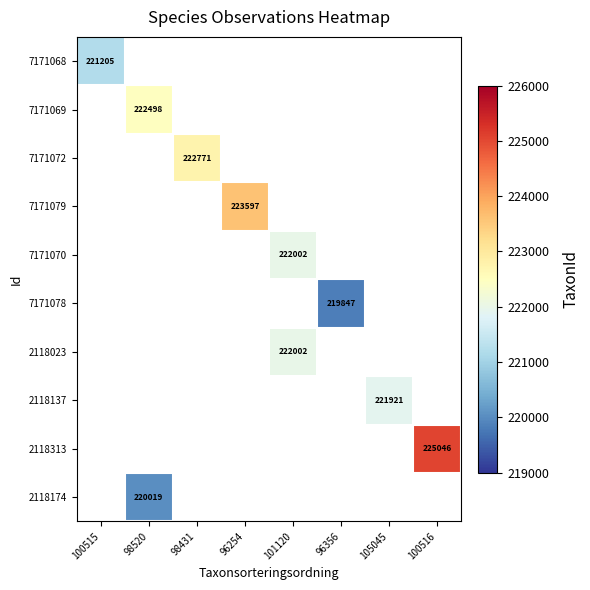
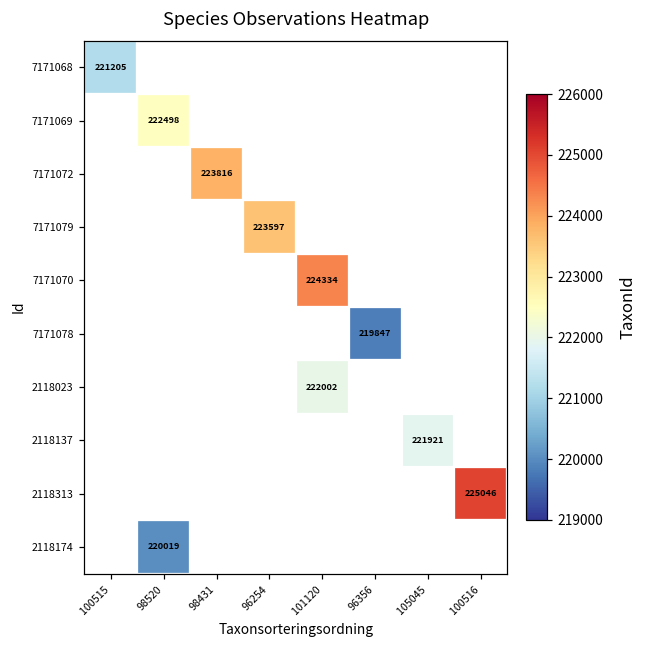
  {
    "7171068": {
      "100515": 221205
    },
    "7171069": {
      "98520": 222498
    },
    "7171072": {
-     "98431": 222771
+     "98431": 223816
    },
    "7171079": {
      "96254": 223597
    },
    "7171070": {
-     "101120": 222002
+     "101120": 224334
    },
    "7171078": {
      "96356": 219847
    },
    "2118023": {
      "101120": 222002
    },
    "2118137": {
      "105045": 221921
    },
    "2118313": {
      "100516": 225046
    },
    "2118174": {
      "98520": 220019
    }
  }
